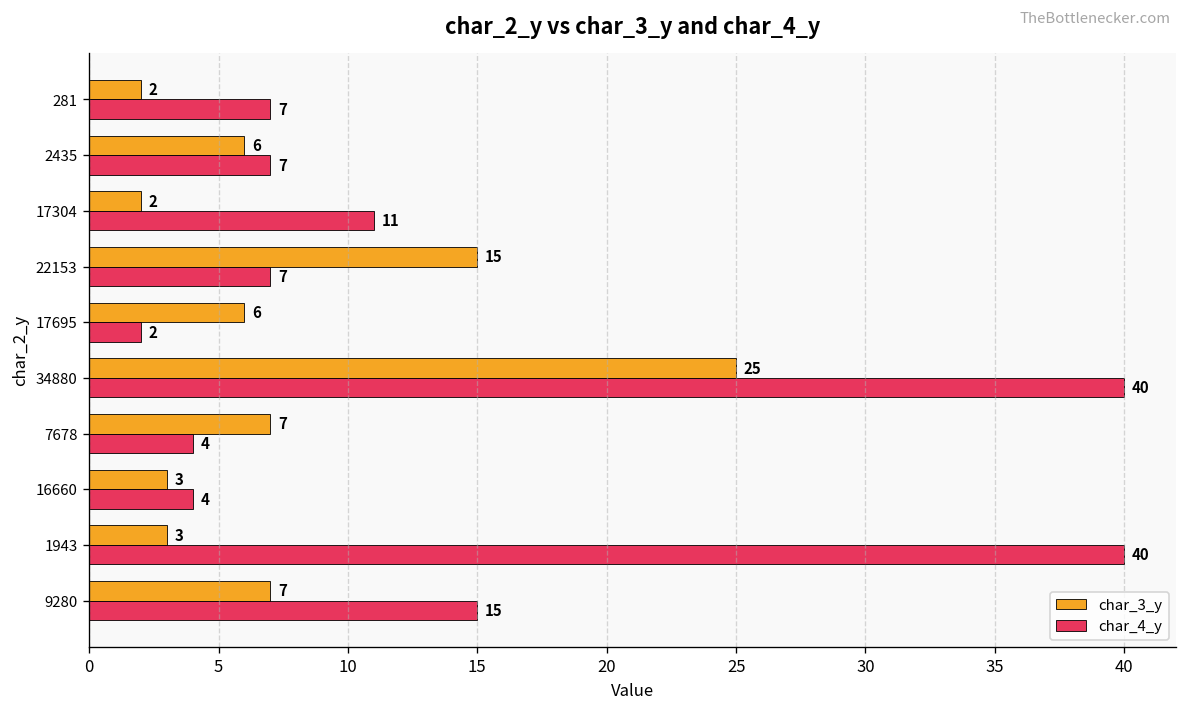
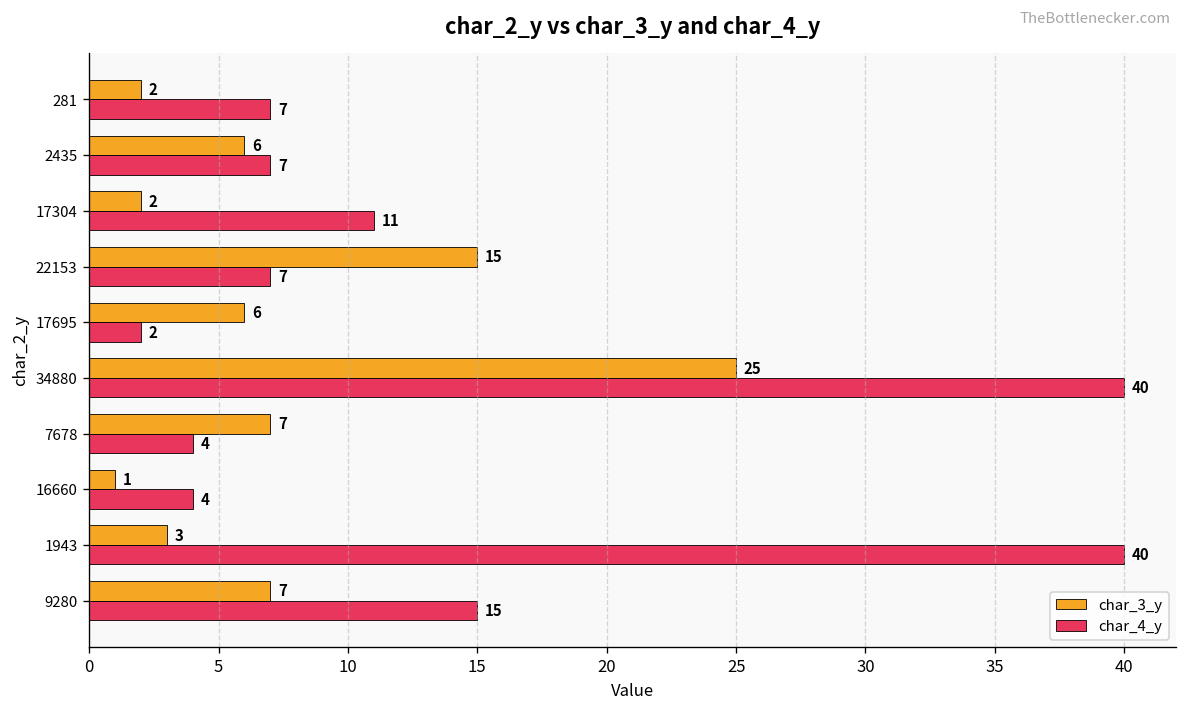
  {
    "char_3_y": {
      "281": 2,
      "2435": 6,
      "17304": 2,
      "22153": 15,
      "17695": 6,
      "34880": 25,
      "7678": 7,
-     "16660": 3,
+     "16660": 1,
      "1943": 3,
      "9280": 7
    },
    "char_4_y": {
      "281": 7,
      "2435": 7,
      "17304": 11,
      "22153": 7,
      "17695": 2,
      "34880": 40,
      "7678": 4,
      "16660": 4,
      "1943": 40,
      "9280": 15
    }
  }
